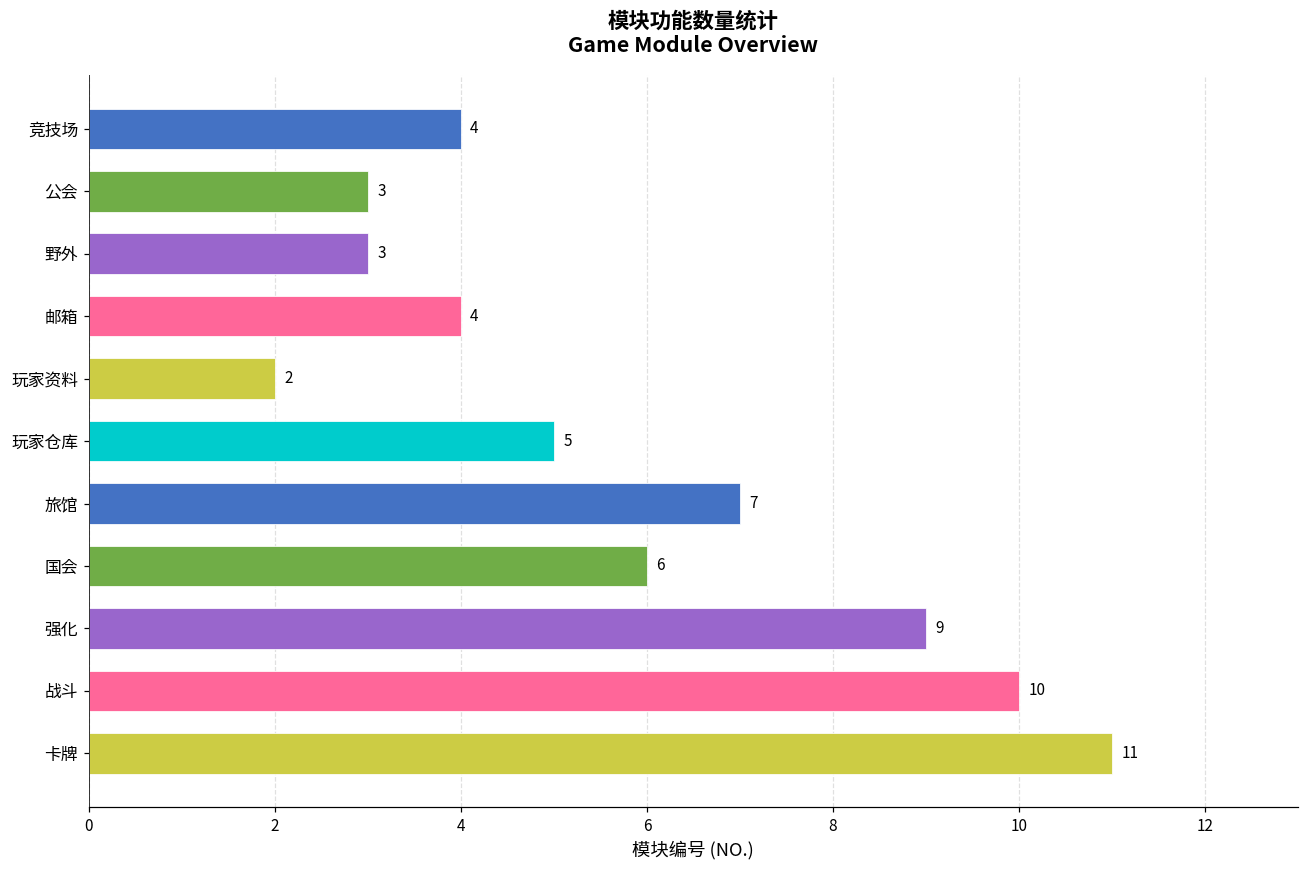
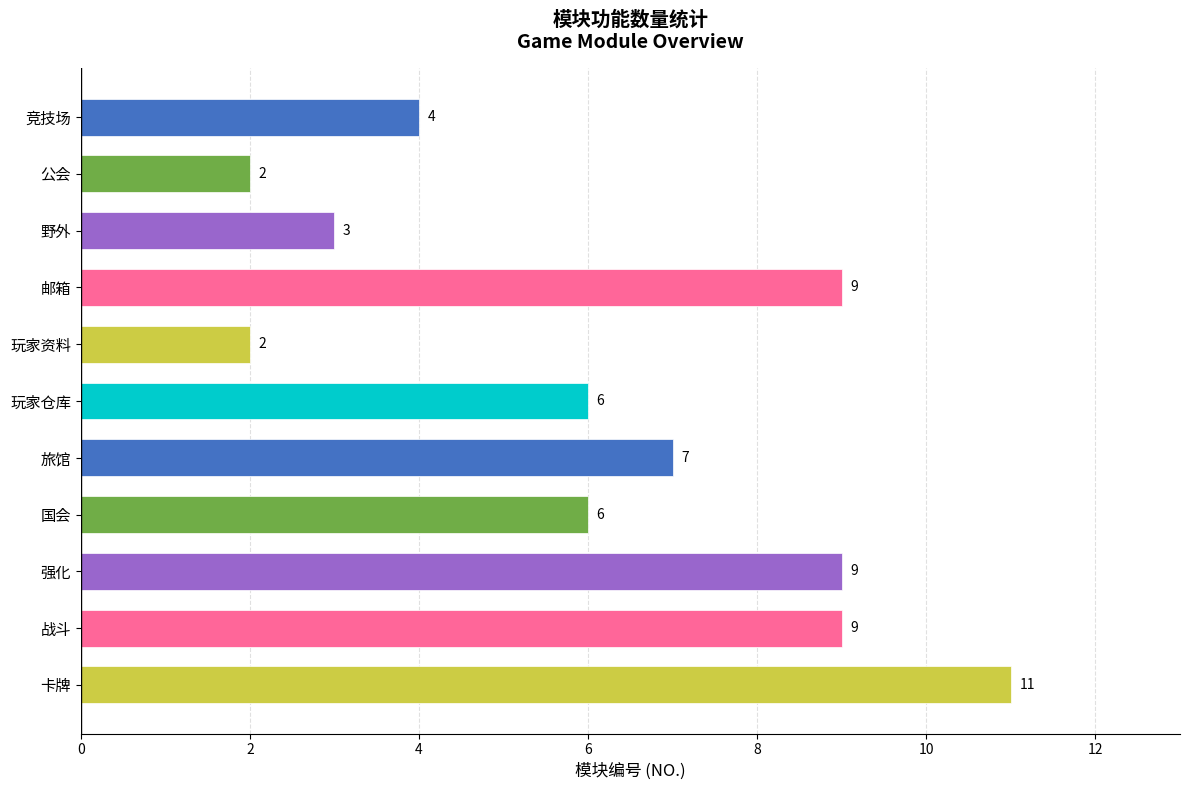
  {
    "竞技场": 4,
-   "公会": 3,
+   "公会": 2,
    "野外": 3,
-   "邮箱": 4,
+   "邮箱": 9,
    "玩家资料": 2,
-   "玩家仓库": 5,
+   "玩家仓库": 6,
    "旅馆": 7,
    "国会": 6,
    "强化": 9,
-   "战斗": 10,
+   "战斗": 9,
    "卡牌": 11
  }
